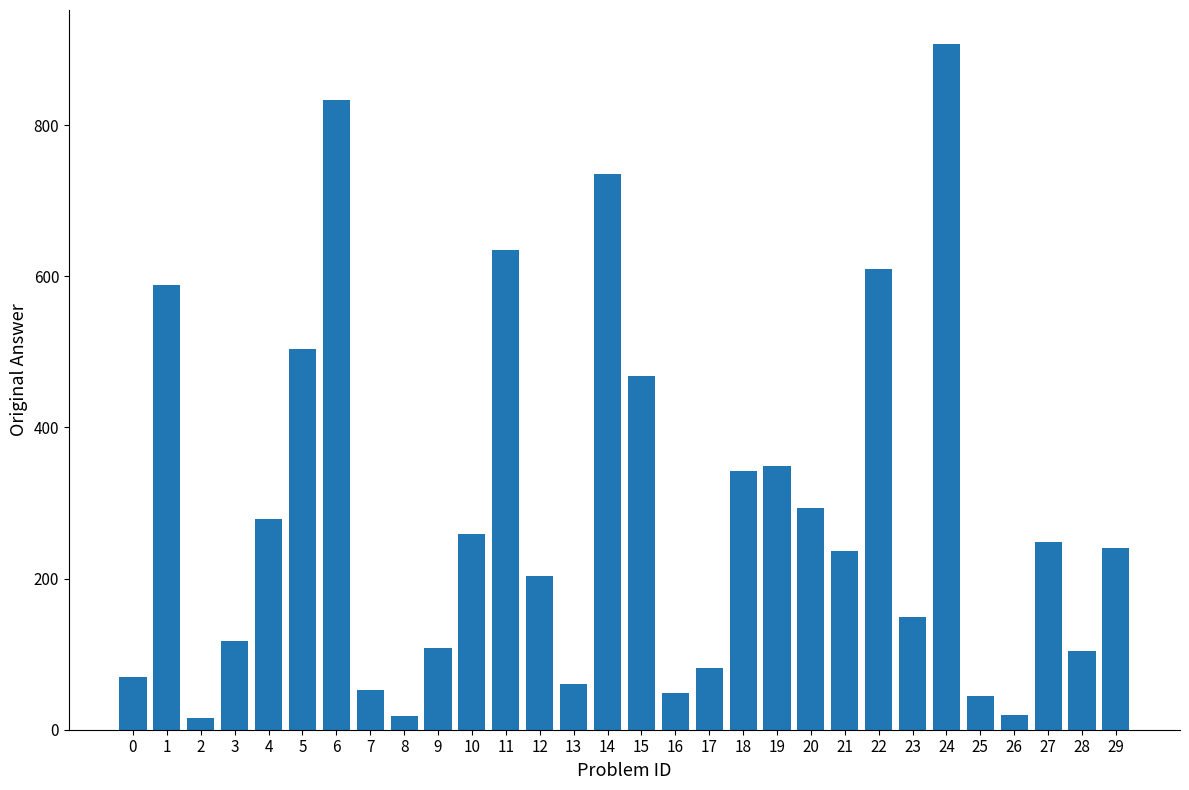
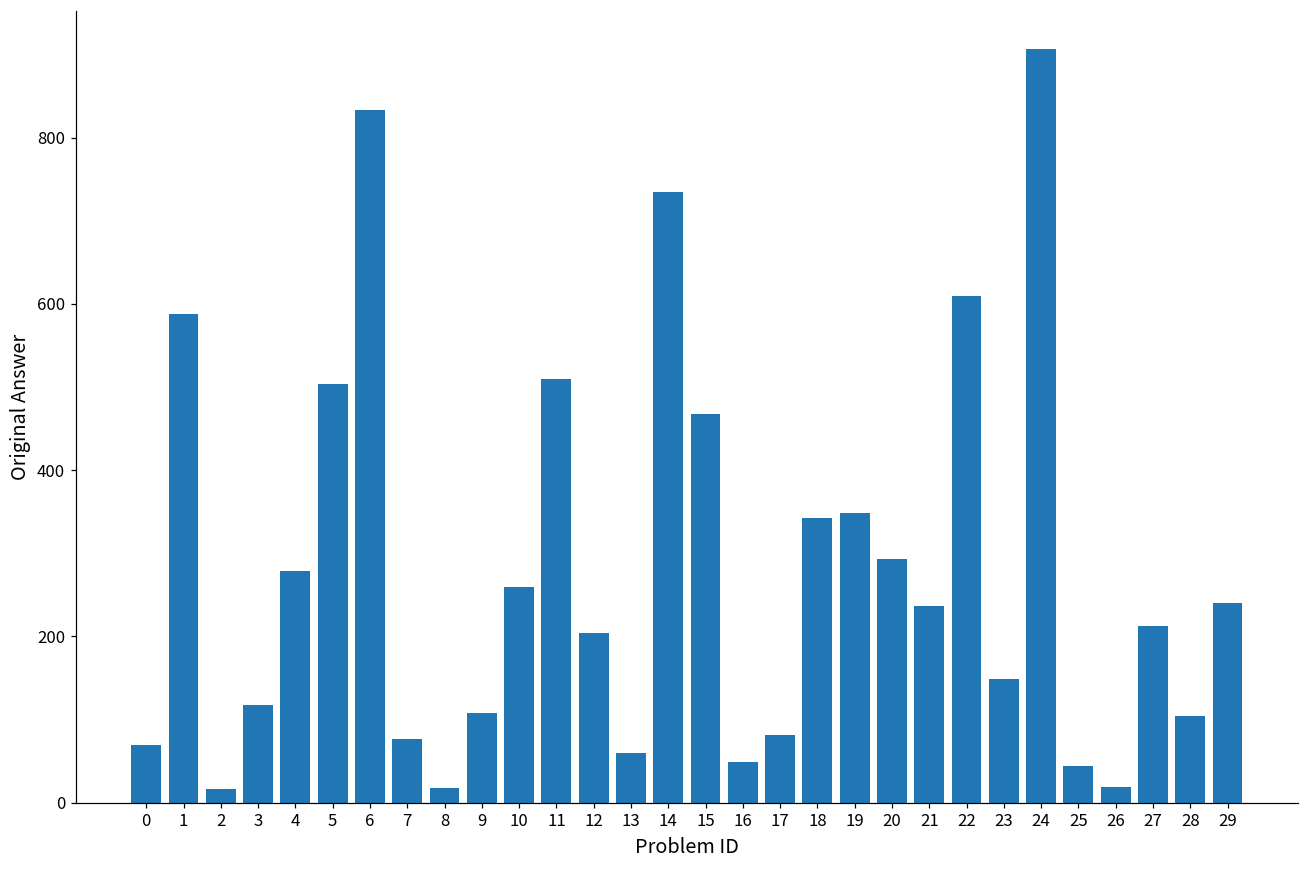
  {
    "0": 70,
    "1": 590,
    "2": 20,
    "3": 120,
    "4": 280,
    "5": 500,
    "6": 830,
-   "7": 50,
+   "7": 80,
    "8": 20,
    "9": 110,
    "10": 260,
-   "11": 640,
+   "11": 510,
    "12": 200,
    "13": 60,
    "14": 740,
    "15": 470,
    "16": 50,
    "17": 80,
    "18": 340,
    "19": 350,
    "20": 290,
    "21": 240,
    "22": 610,
    "23": 150,
    "24": 910,
    "25": 40,
    "26": 20,
-   "27": 250,
+   "27": 210,
    "28": 100,
    "29": 240
  }
